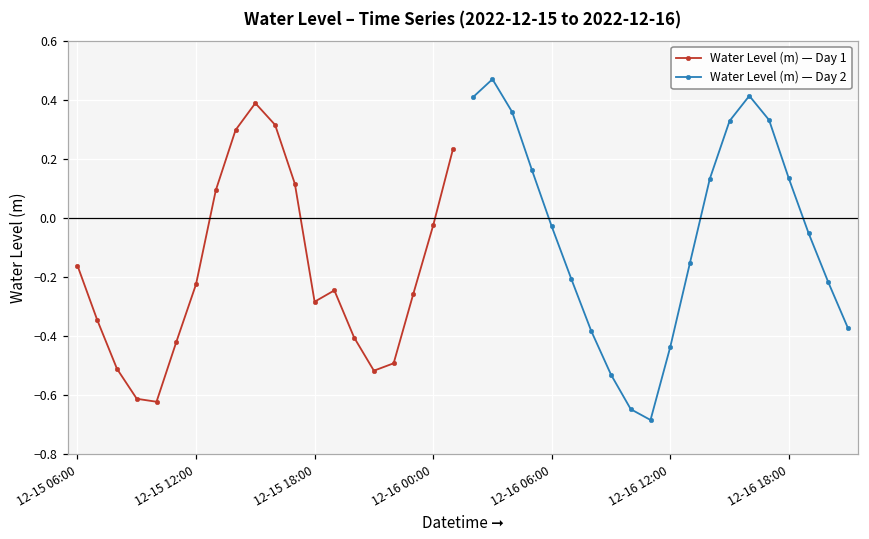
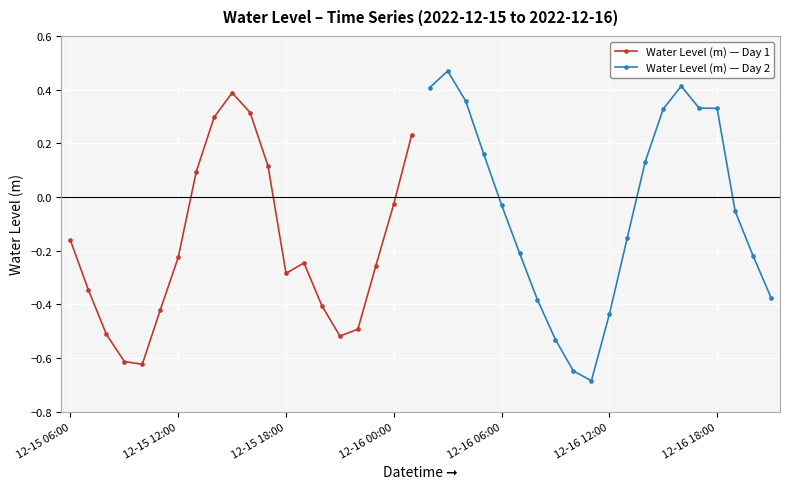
  {
    "Water Level (m) — Day 1": {
      "12-15 06:00": -0.16,
      "12-15 12:00": -0.23,
      "12-15 18:00": -0.28,
      "12-16 00:00": -0.03
    },
    "Water Level (m) — Day 2": {
      "12-16 06:00": -0.03,
      "12-16 12:00": -0.44,
-     "12-16 18:00": 0.13
+     "12-16 18:00": 0.33
    }
  }
